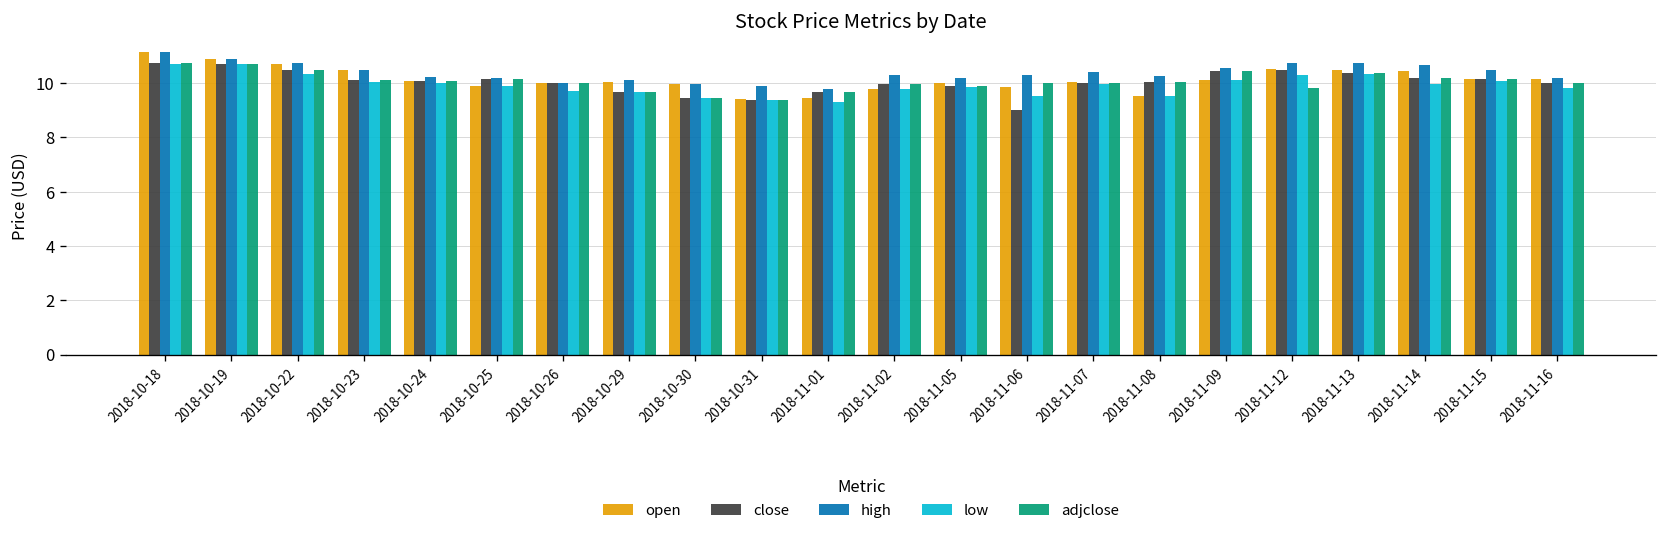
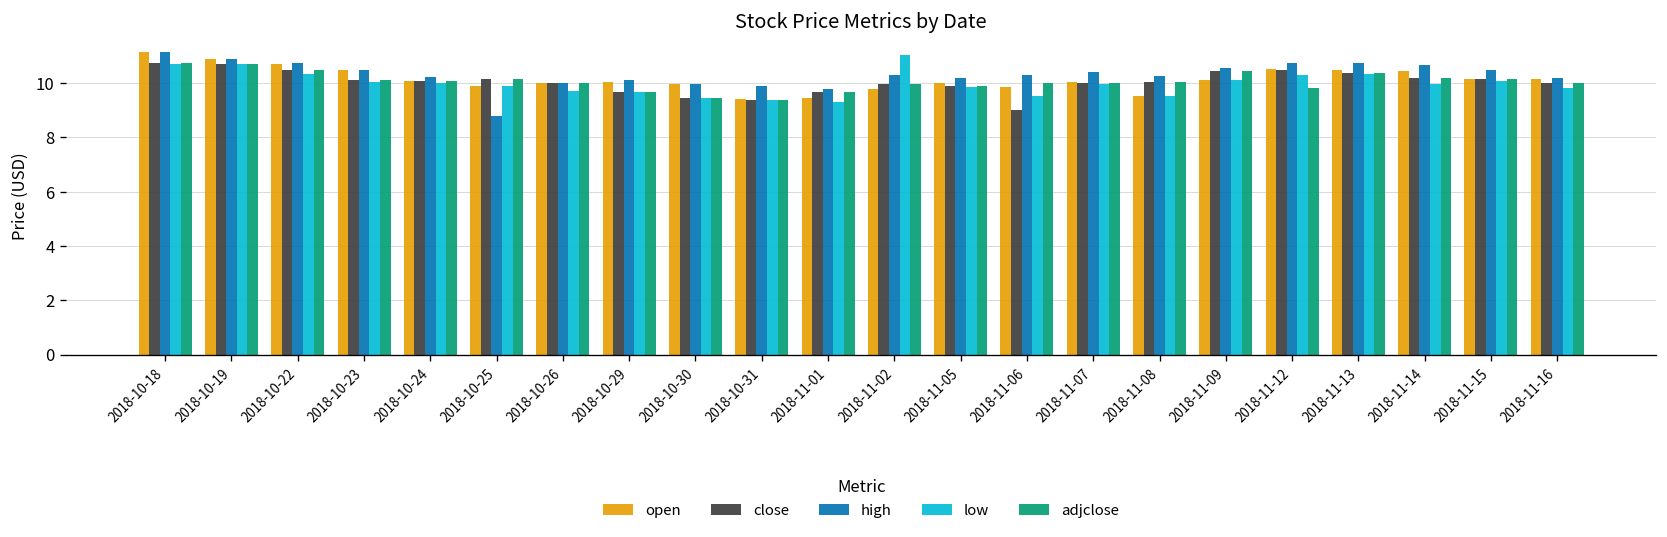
  {
    "open": {
      "2018-10-18": 11.1,
      "2018-10-19": 10.9,
      "2018-10-22": 10.7,
      "2018-10-23": 10.5,
      "2018-10-24": 10.1,
      "2018-10-25": 9.9,
      "2018-10-26": 10.0,
      "2018-10-29": 10.1,
      "2018-10-30": 10.0,
      "2018-10-31": 9.4,
      "2018-11-01": 9.5,
      "2018-11-02": 9.8,
      "2018-11-05": 10.0,
      "2018-11-06": 9.9,
      "2018-11-07": 10.1,
      "2018-11-08": 9.5,
      "2018-11-09": 10.1,
      "2018-11-12": 10.5,
      "2018-11-13": 10.5,
      "2018-11-14": 10.5,
      "2018-11-15": 10.1,
      "2018-11-16": 10.1
    },
    "close": {
      "2018-10-18": 10.7,
      "2018-10-19": 10.7,
      "2018-10-22": 10.5,
      "2018-10-23": 10.1,
      "2018-10-24": 10.1,
      "2018-10-25": 10.1,
      "2018-10-26": 10.0,
      "2018-10-29": 9.7,
      "2018-10-30": 9.5,
      "2018-10-31": 9.4,
      "2018-11-01": 9.7,
      "2018-11-02": 10.0,
      "2018-11-05": 9.9,
      "2018-11-06": 9.0,
      "2018-11-07": 10.0,
      "2018-11-08": 10.1,
      "2018-11-09": 10.5,
      "2018-11-12": 10.5,
      "2018-11-13": 10.4,
      "2018-11-14": 10.2,
      "2018-11-15": 10.1,
      "2018-11-16": 10.0
    },
    "high": {
      "2018-10-18": 11.1,
      "2018-10-19": 10.9,
      "2018-10-22": 10.8,
      "2018-10-23": 10.5,
      "2018-10-24": 10.2,
-     "2018-10-25": 10.2,
+     "2018-10-25": 8.8,
      "2018-10-26": 10.0,
      "2018-10-29": 10.1,
      "2018-10-30": 10.0,
      "2018-10-31": 9.9,
      "2018-11-01": 9.8,
      "2018-11-02": 10.3,
      "2018-11-05": 10.2,
      "2018-11-06": 10.3,
      "2018-11-07": 10.4,
      "2018-11-08": 10.3,
      "2018-11-09": 10.6,
      "2018-11-12": 10.8,
      "2018-11-13": 10.8,
      "2018-11-14": 10.7,
      "2018-11-15": 10.5,
      "2018-11-16": 10.2
    },
    "low": {
      "2018-10-18": 10.7,
      "2018-10-19": 10.7,
      "2018-10-22": 10.4,
      "2018-10-23": 10.1,
      "2018-10-24": 10.0,
      "2018-10-25": 9.9,
      "2018-10-26": 9.7,
      "2018-10-29": 9.7,
      "2018-10-30": 9.5,
      "2018-10-31": 9.4,
      "2018-11-01": 9.3,
-     "2018-11-02": 9.8,
+     "2018-11-02": 11.0,
      "2018-11-05": 9.9,
      "2018-11-06": 9.5,
      "2018-11-07": 10.0,
      "2018-11-08": 9.5,
      "2018-11-09": 10.1,
      "2018-11-12": 10.3,
      "2018-11-13": 10.3,
      "2018-11-14": 10.0,
      "2018-11-15": 10.1,
      "2018-11-16": 9.8
    },
    "adjclose": {
      "2018-10-18": 10.7,
      "2018-10-19": 10.7,
      "2018-10-22": 10.5,
      "2018-10-23": 10.1,
      "2018-10-24": 10.1,
      "2018-10-25": 10.1,
      "2018-10-26": 10.0,
      "2018-10-29": 9.7,
      "2018-10-30": 9.5,
      "2018-10-31": 9.4,
      "2018-11-01": 9.7,
      "2018-11-02": 10.0,
      "2018-11-05": 9.9,
      "2018-11-06": 10.0,
      "2018-11-07": 10.0,
      "2018-11-08": 10.1,
      "2018-11-09": 10.5,
      "2018-11-12": 9.8,
      "2018-11-13": 10.4,
      "2018-11-14": 10.2,
      "2018-11-15": 10.1,
      "2018-11-16": 10.0
    }
  }
